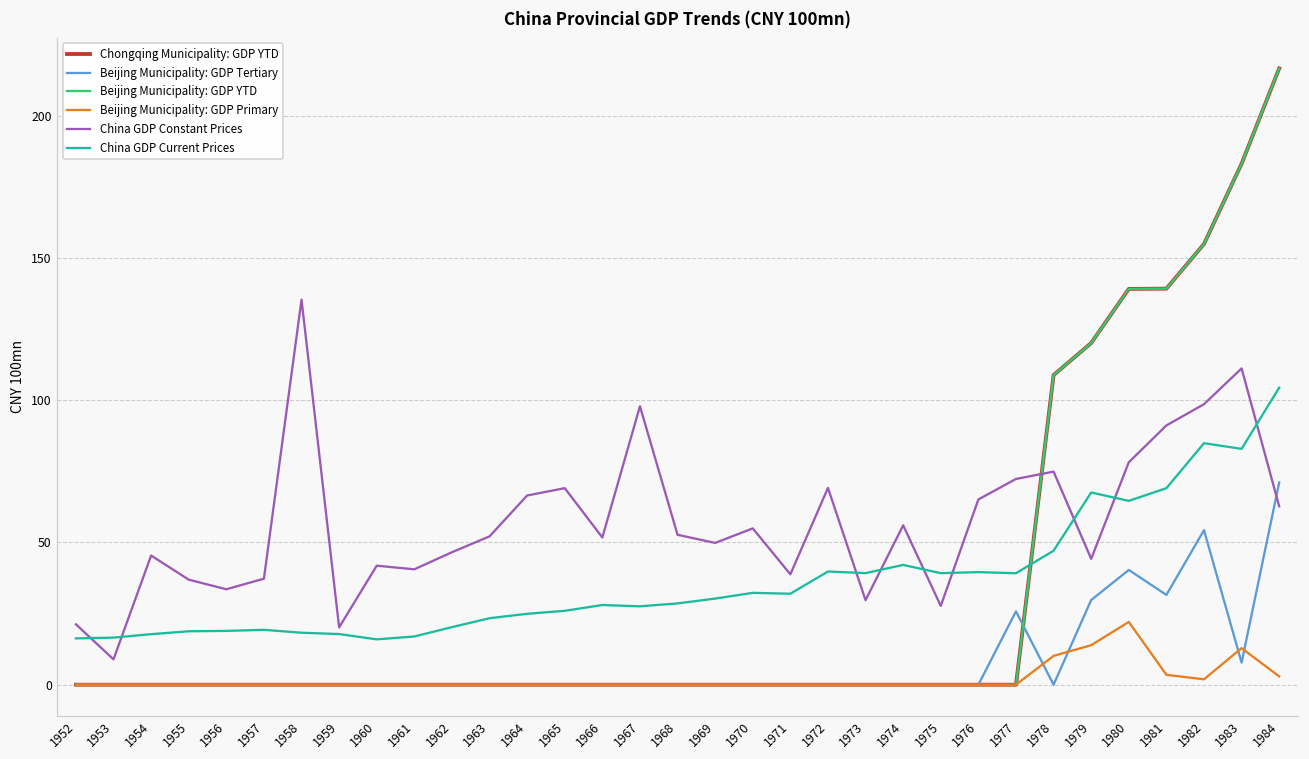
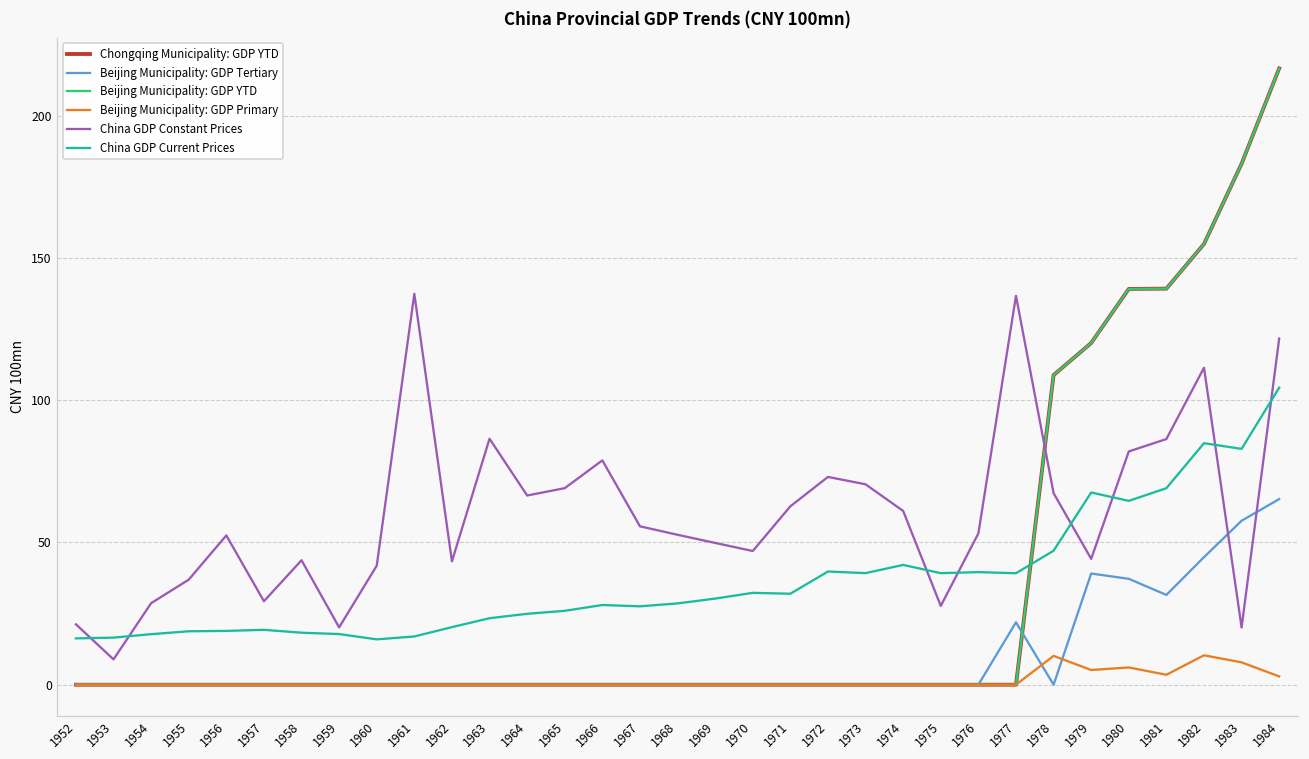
  {
    "Beijing Municipality: GDP Tertiary": {
-     "1977": 26,
+     "1977": 22,
      "1978": 0,
-     "1979": 30,
-     "1980": 40,
+     "1979": 39,
+     "1980": 37,
      "1981": 32,
-     "1982": 54,
-     "1983": 8,
-     "1984": 71
+     "1982": 45,
+     "1983": 58,
+     "1984": 65
    },
    "Beijing Municipality: GDP Primary": {
      "1978": 10,
-     "1979": 14,
-     "1980": 22,
+     "1979": 5,
+     "1980": 6,
      "1981": 3,
-     "1982": 2,
-     "1983": 13,
+     "1982": 10,
+     "1983": 8,
      "1984": 3
    },
    "China GDP Constant Prices": {
      "1952": 21,
      "1953": 9,
-     "1954": 45,
+     "1954": 29,
      "1955": 37,
-     "1956": 34,
-     "1957": 37,
-     "1958": 135,
+     "1956": 52,
+     "1957": 29,
+     "1958": 44,
      "1959": 20,
      "1960": 42,
-     "1961": 41,
-     "1962": 47,
-     "1963": 52,
+     "1961": 137,
+     "1962": 43,
+     "1963": 86,
      "1964": 67,
      "1965": 69,
-     "1966": 52,
-     "1967": 98,
+     "1966": 79,
+     "1967": 56,
      "1968": 53,
      "1969": 50,
-     "1970": 55,
-     "1971": 39,
-     "1972": 69,
-     "1973": 30,
-     "1974": 56,
+     "1970": 47,
+     "1971": 63,
+     "1972": 73,
+     "1973": 70,
+     "1974": 61,
      "1975": 28,
-     "1976": 65,
-     "1977": 72,
-     "1978": 75,
+     "1976": 53,
+     "1977": 137,
+     "1978": 67,
      "1979": 44,
-     "1980": 78,
-     "1981": 91,
-     "1982": 99,
-     "1983": 111,
-     "1984": 63
+     "1980": 82,
+     "1981": 86,
+     "1982": 111,
+     "1983": 20,
+     "1984": 122
    }
  }
